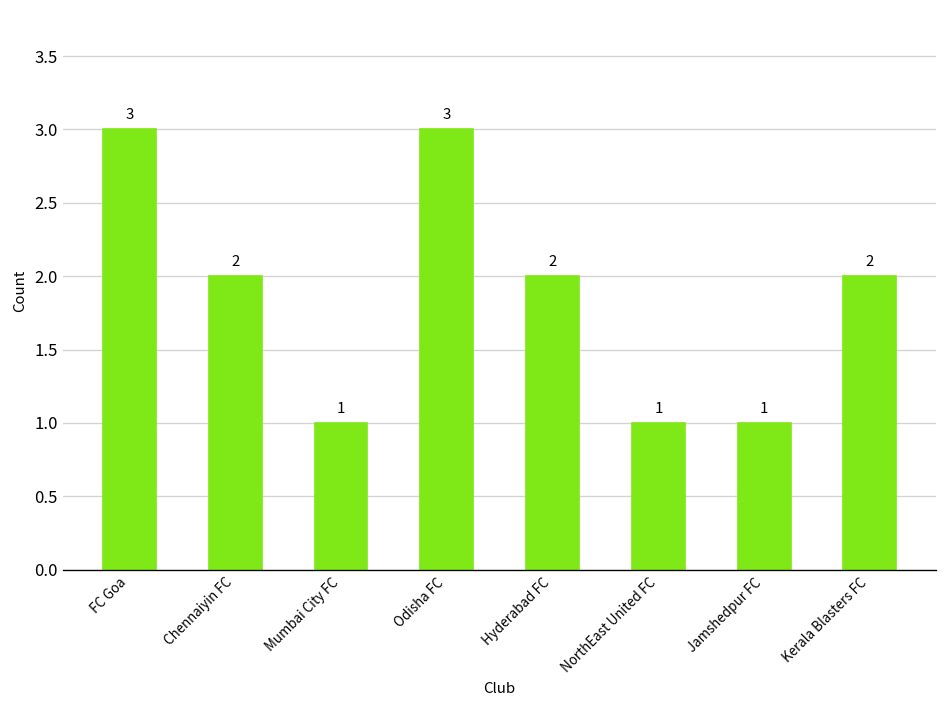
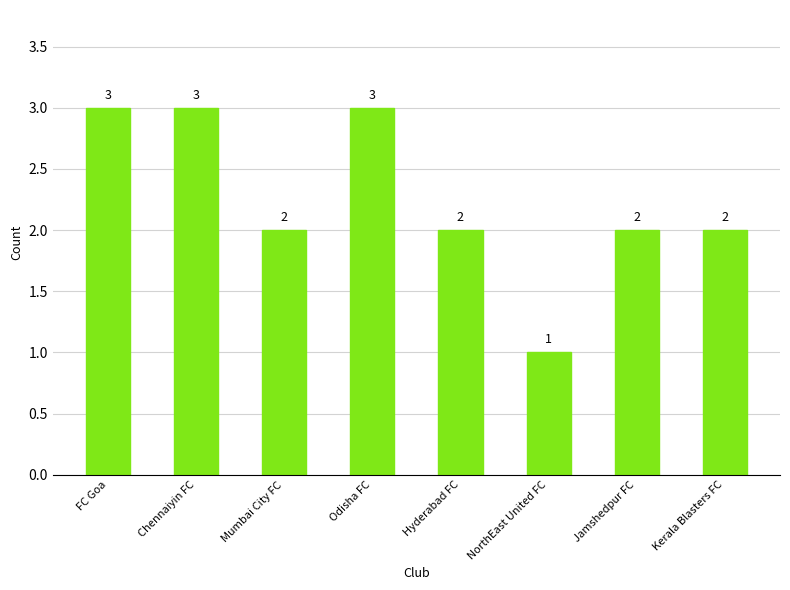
  {
    "FC Goa": 3,
-   "Chennaiyin FC": 2,
-   "Mumbai City FC": 1,
+   "Chennaiyin FC": 3,
+   "Mumbai City FC": 2,
    "Odisha FC": 3,
    "Hyderabad FC": 2,
    "NorthEast United FC": 1,
-   "Jamshedpur FC": 1,
+   "Jamshedpur FC": 2,
    "Kerala Blasters FC": 2
  }
